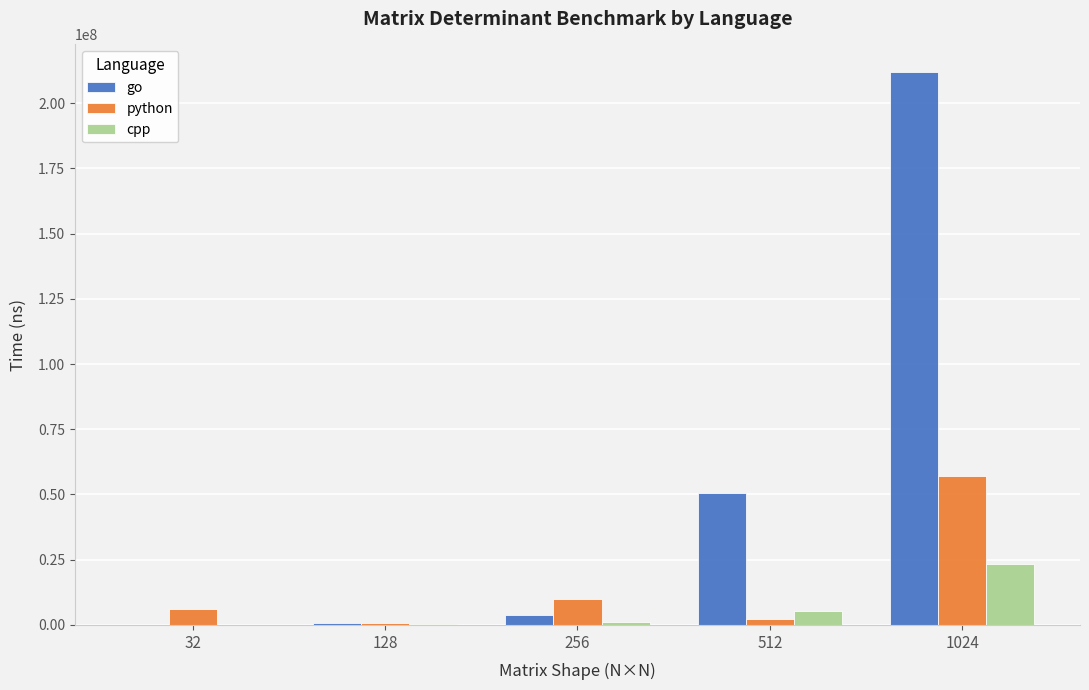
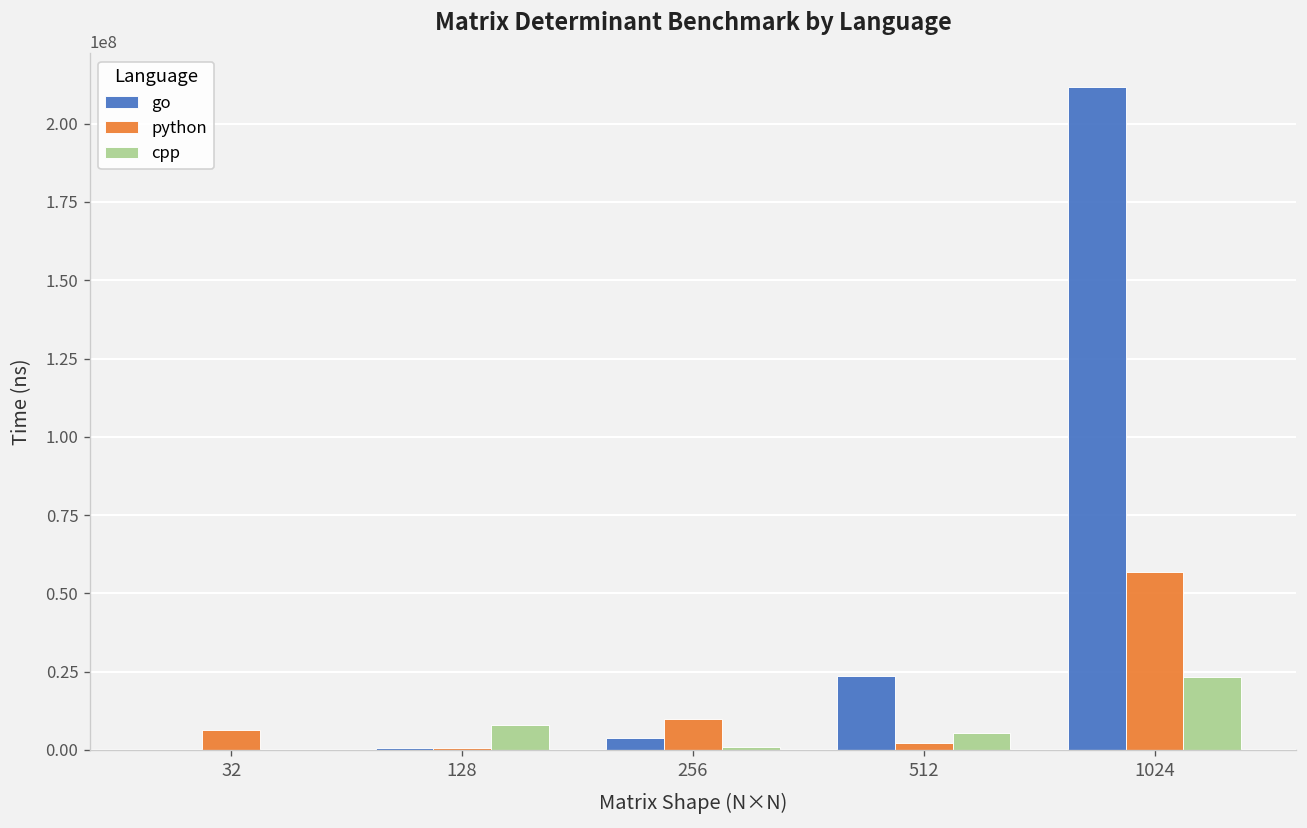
  {
    "go": {
      "256": 4000000,
-     "512": 50000000,
+     "512": 24000000,
      "1024": 212000000
    },
    "python": {
      "32": 6000000,
      "256": 10000000,
      "512": 2000000,
      "1024": 57000000
    },
    "cpp": {
-     "128": 0,
+     "128": 8000000,
      "256": 1000000,
      "512": 5000000,
      "1024": 23000000
    }
  }
